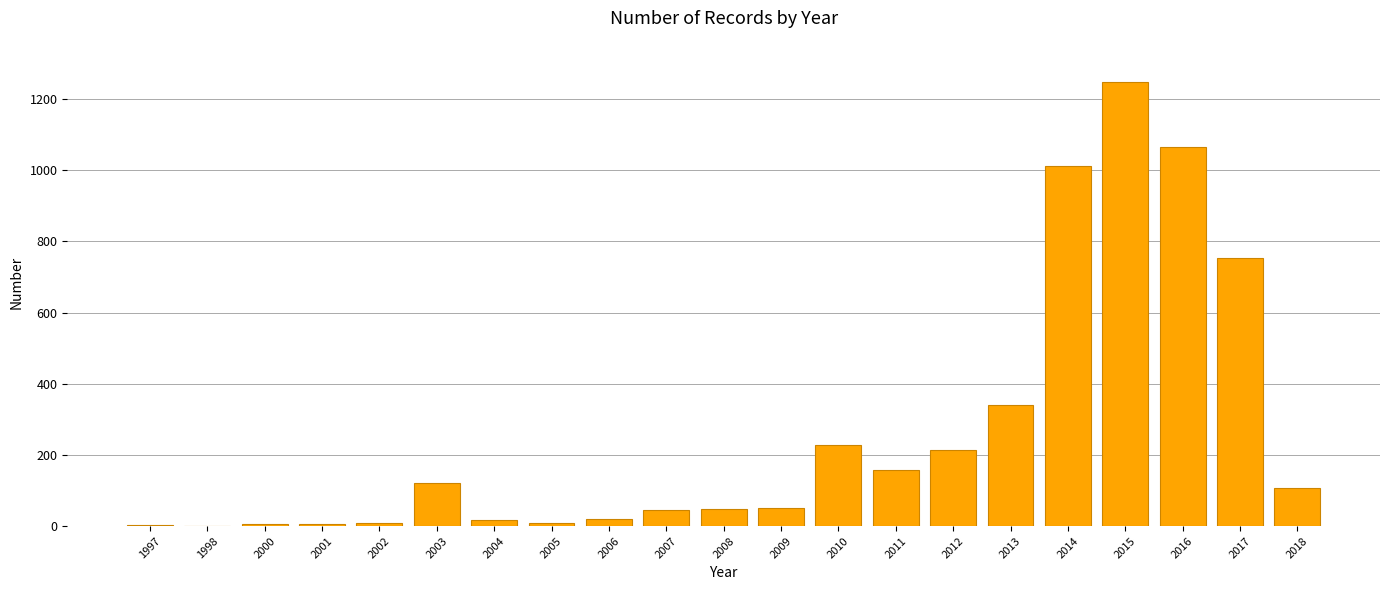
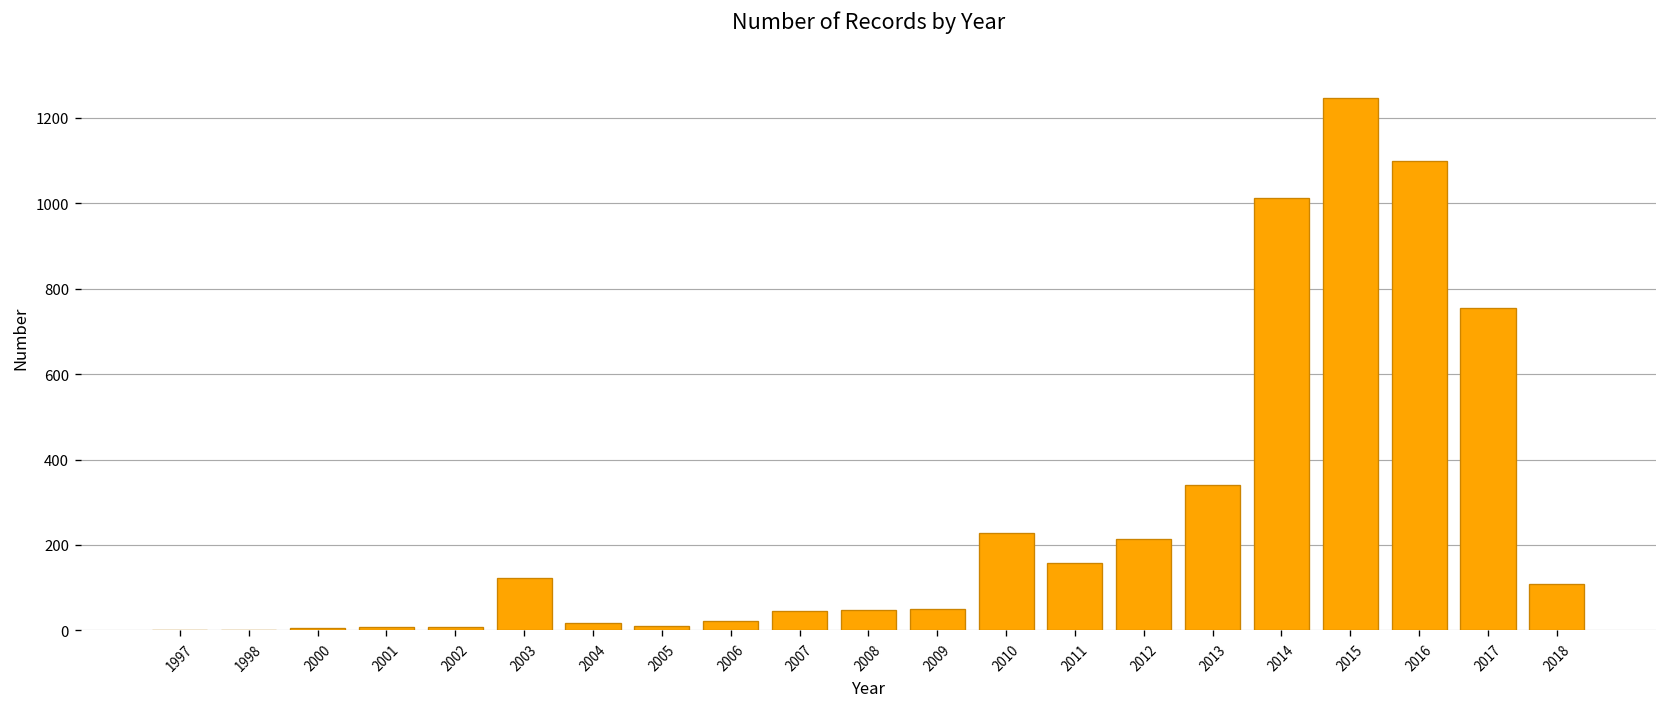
  {
    "2002": 10,
    "2003": 120,
    "2004": 20,
    "2005": 10,
    "2006": 20,
    "2007": 50,
    "2008": 50,
    "2009": 50,
    "2010": 230,
    "2011": 160,
    "2012": 210,
    "2013": 340,
    "2014": 1010,
    "2015": 1250,
-   "2016": 1060,
+   "2016": 1100,
    "2017": 750,
    "2018": 110
  }
